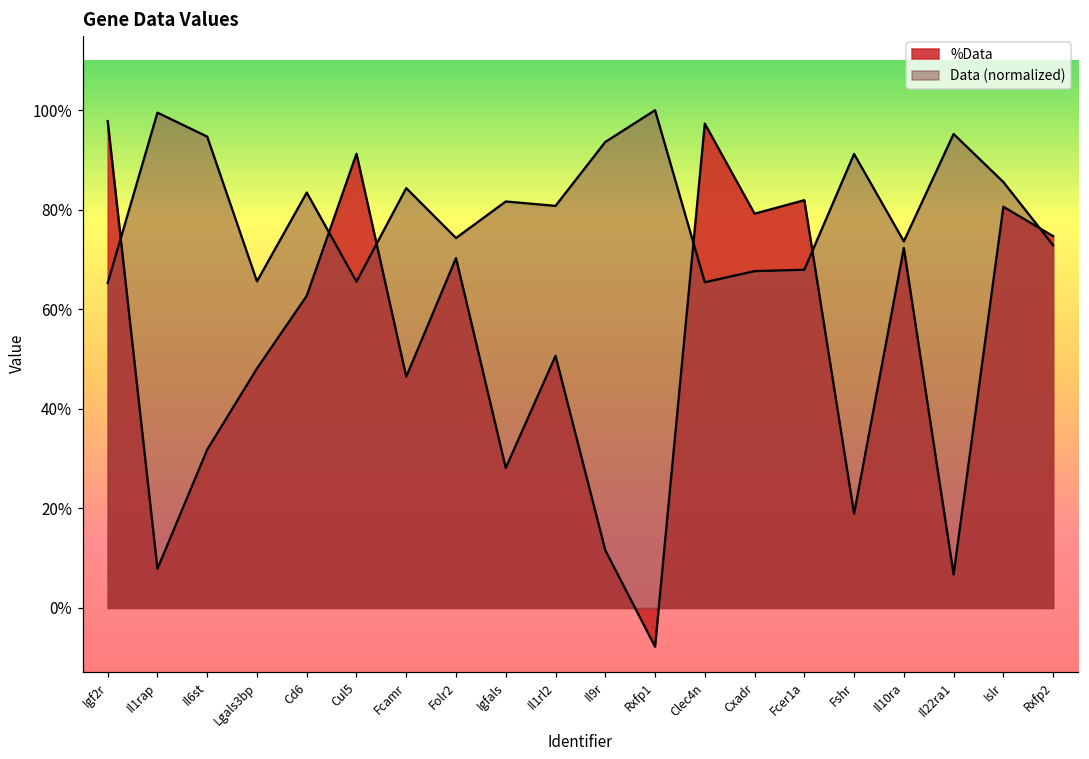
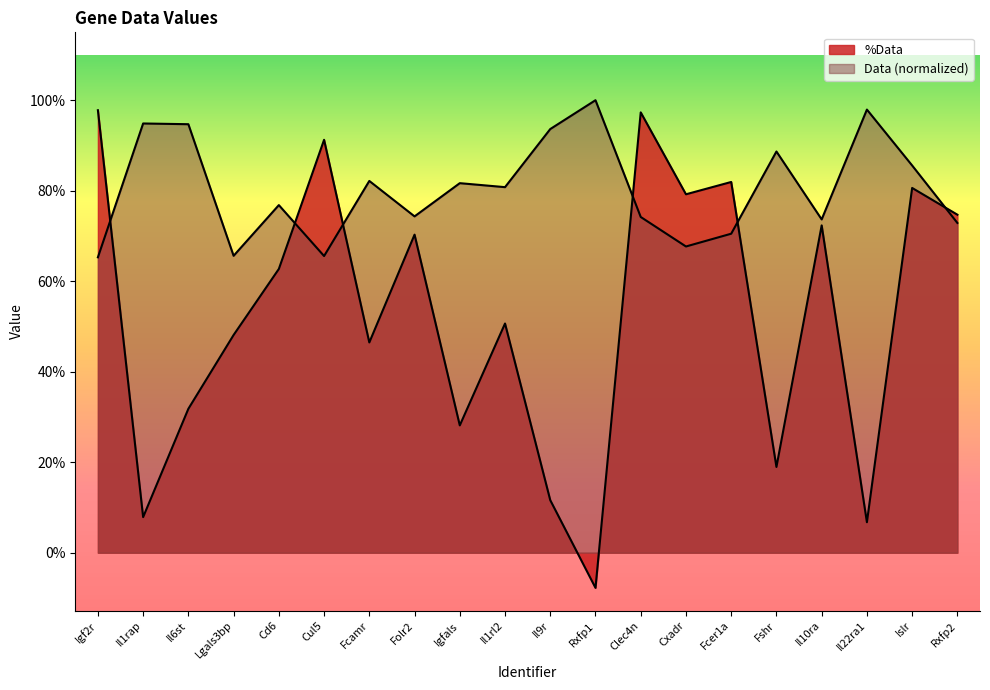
  {
    "Data (normalized)": {
      "Igf2r": "65%",
-     "Il1rap": "100%",
+     "Il1rap": "95%",
      "Il6st": "95%",
      "Lgals3bp": "66%",
-     "Cd6": "83%",
+     "Cd6": "77%",
      "Cul5": "66%",
-     "Fcamr": "84%",
+     "Fcamr": "82%",
      "Folr2": "74%",
      "Igfals": "82%",
      "Il1rl2": "81%",
      "Il9r": "94%",
      "Rxfp1": "100%",
-     "Clec4n": "65%",
+     "Clec4n": "74%",
      "Cxadr": "68%",
-     "Fcer1a": "68%",
-     "Fshr": "91%",
+     "Fcer1a": "70%",
+     "Fshr": "89%",
      "Il10ra": "74%",
-     "Il22ra1": "95%",
+     "Il22ra1": "98%",
      "Islr": "86%",
      "Rxfp2": "73%"
    }
  }
